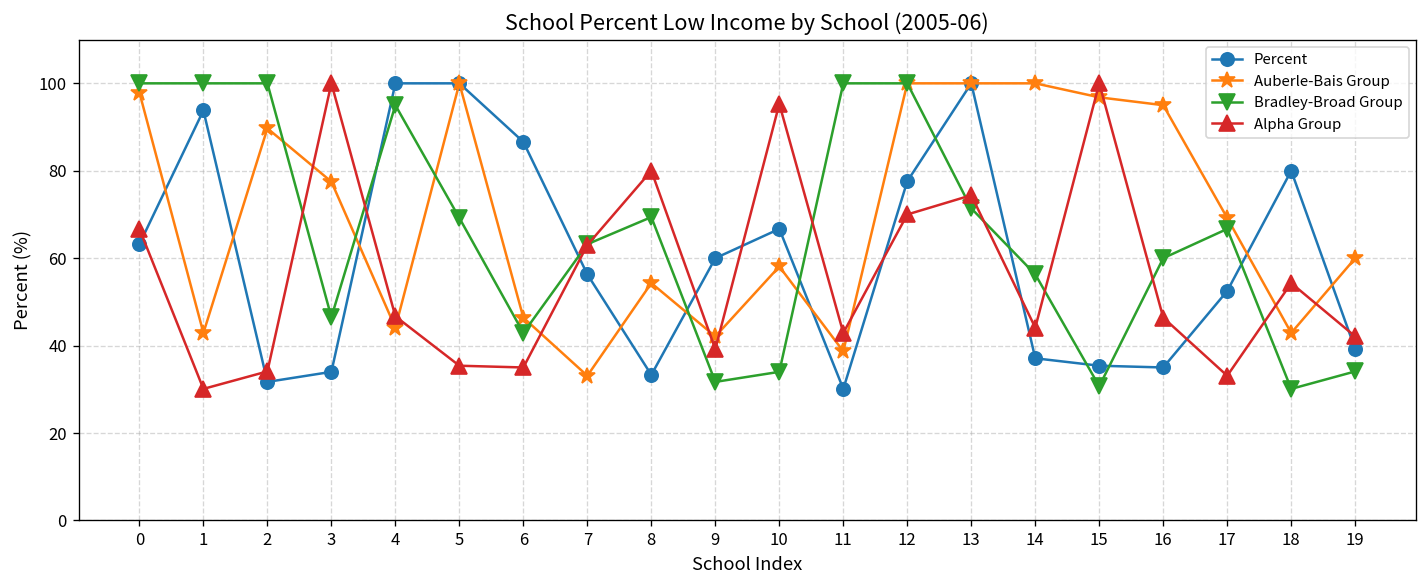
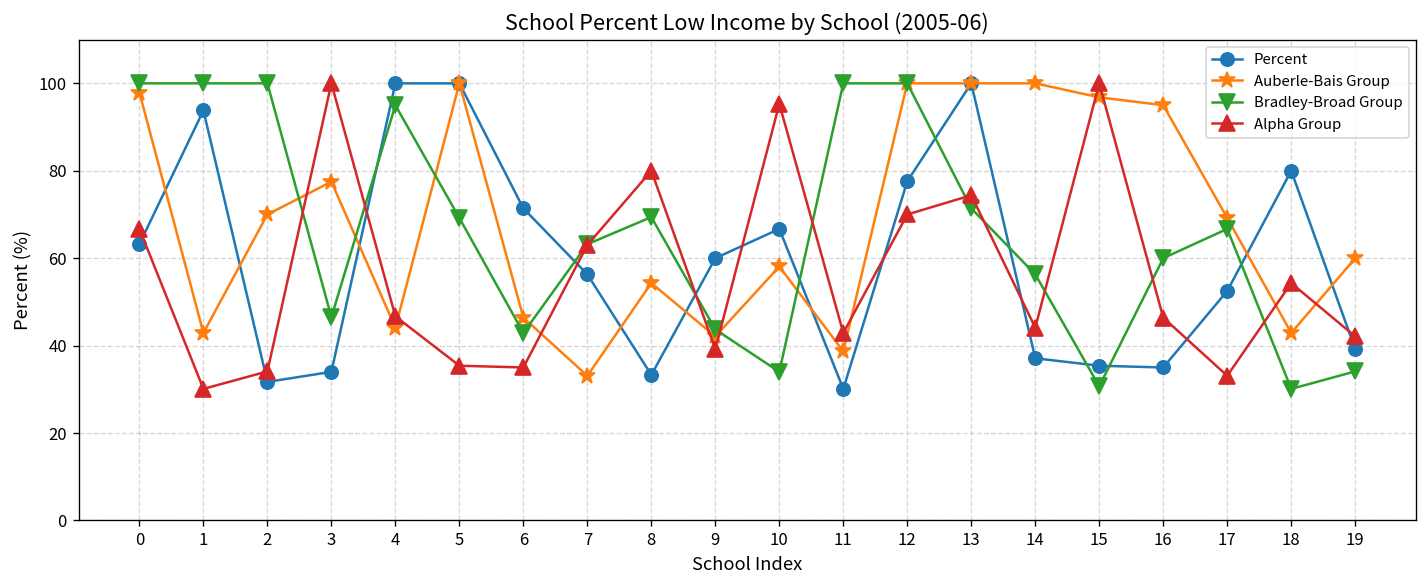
  {
    "Percent": {
      "0": 63,
      "1": 94,
      "2": 32,
      "3": 34,
      "4": 100,
-     "6": 87,
+     "6": 71,
      "7": 56,
      "8": 33,
      "9": 60,
      "10": 67,
      "11": 30,
      "12": 78,
      "14": 37,
      "15": 35,
      "16": 35,
      "17": 53,
      "18": 80,
      "19": 39
    },
    "Auberle-Bais Group": {
      "0": 98,
      "1": 43,
-     "2": 90,
+     "2": 70,
      "3": 78,
      "4": 44,
      "6": 46,
      "7": 33,
      "8": 54,
      "9": 42,
      "10": 58,
      "11": 39,
      "14": 100,
      "15": 97,
      "16": 95,
      "17": 69,
      "18": 43,
      "19": 60
    },
    "Bradley-Broad Group": {
      "0": 100,
      "1": 100,
      "2": 100,
      "3": 47,
      "4": 95,
      "5": 69,
      "6": 43,
      "8": 69,
-     "9": 32,
+     "9": 44,
      "10": 34,
      "11": 100,
      "13": 71,
      "14": 56,
      "15": 31,
      "16": 60,
      "17": 67,
      "18": 30,
      "19": 34
    },
    "Alpha Group": {
      "0": 67,
      "1": 30,
      "2": 34,
      "3": 100,
      "4": 47,
      "5": 35,
      "6": 35,
      "8": 80,
      "9": 39,
      "10": 95,
      "11": 43,
      "12": 70,
      "13": 74,
      "14": 44,
      "15": 100,
      "16": 46,
      "17": 33,
      "18": 54,
      "19": 42
    }
  }
